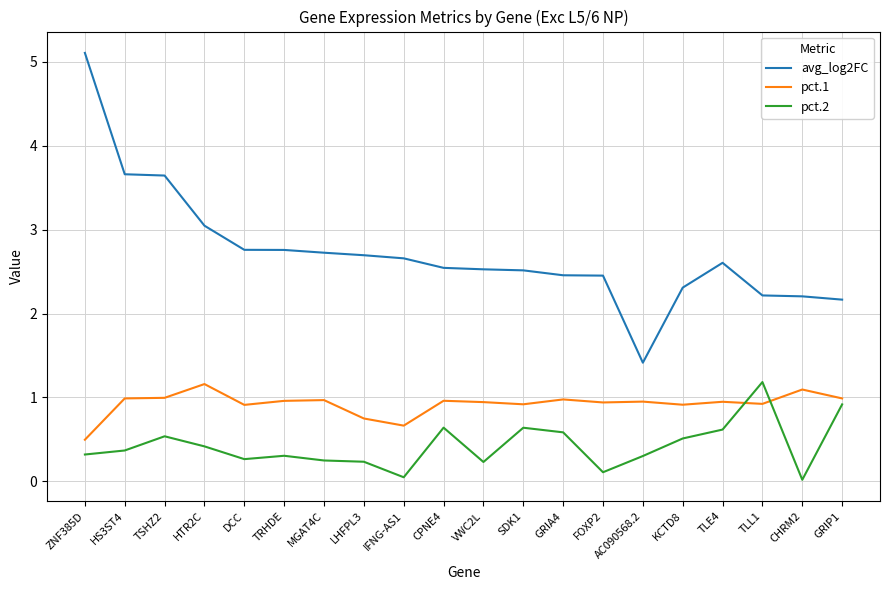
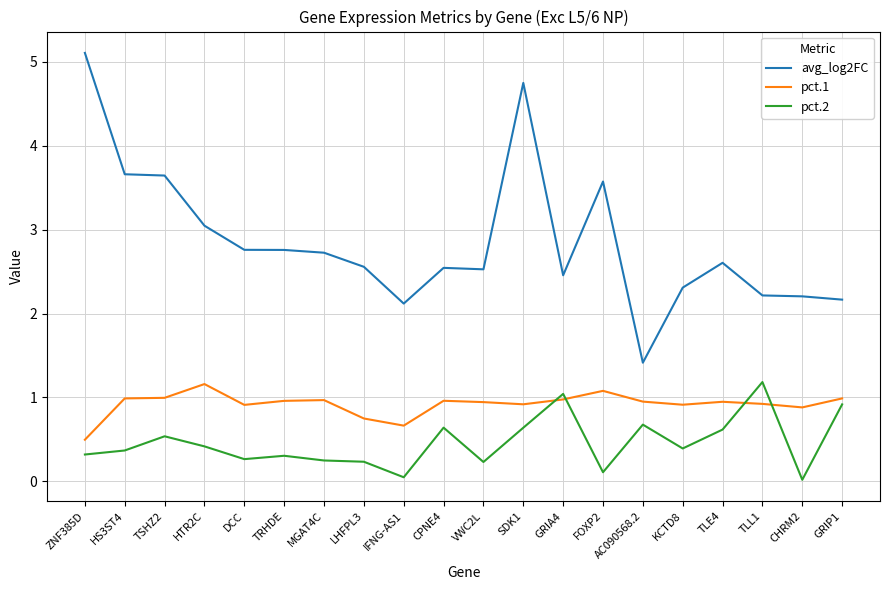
  {
    "avg_log2FC": {
      "ZNF385D": 5.1,
      "HS3ST4": 3.7,
      "TSHZ2": 3.6,
      "HTR2C": 3.0,
      "DCC": 2.8,
      "TRHDE": 2.8,
      "MGAT4C": 2.7,
-     "LHFPL3": 2.7,
-     "IFNG-AS1": 2.7,
+     "LHFPL3": 2.6,
+     "IFNG-AS1": 2.1,
      "CPNE4": 2.5,
      "VWC2L": 2.5,
-     "SDK1": 2.5,
+     "SDK1": 4.7,
      "GRIA4": 2.5,
-     "FOXP2": 2.5,
+     "FOXP2": 3.6,
      "AC090568.2": 1.4,
      "KCTD8": 2.3,
      "TLE4": 2.6,
      "TLL1": 2.2,
      "CHRM2": 2.2,
      "GRIP1": 2.2
    },
    "pct.1": {
      "ZNF385D": 0.5,
      "HS3ST4": 1.0,
      "TSHZ2": 1.0,
      "HTR2C": 1.2,
      "DCC": 0.9,
      "TRHDE": 1.0,
      "MGAT4C": 1.0,
      "LHFPL3": 0.8,
      "IFNG-AS1": 0.7,
      "CPNE4": 1.0,
      "VWC2L": 0.9,
      "SDK1": 0.9,
      "GRIA4": 1.0,
-     "FOXP2": 0.9,
+     "FOXP2": 1.1,
      "AC090568.2": 1.0,
      "KCTD8": 0.9,
      "TLE4": 0.9,
      "TLL1": 0.9,
-     "CHRM2": 1.1,
+     "CHRM2": 0.9,
      "GRIP1": 1.0
    },
    "pct.2": {
      "ZNF385D": 0.3,
      "HS3ST4": 0.4,
      "TSHZ2": 0.5,
      "HTR2C": 0.4,
      "DCC": 0.3,
      "TRHDE": 0.3,
      "MGAT4C": 0.3,
      "LHFPL3": 0.2,
      "IFNG-AS1": 0.1,
      "CPNE4": 0.6,
      "VWC2L": 0.2,
      "SDK1": 0.6,
-     "GRIA4": 0.6,
+     "GRIA4": 1.0,
      "FOXP2": 0.1,
-     "AC090568.2": 0.3,
-     "KCTD8": 0.5,
+     "AC090568.2": 0.7,
+     "KCTD8": 0.4,
      "TLE4": 0.6,
      "TLL1": 1.2,
      "CHRM2": 0.0,
      "GRIP1": 0.9
    }
  }
